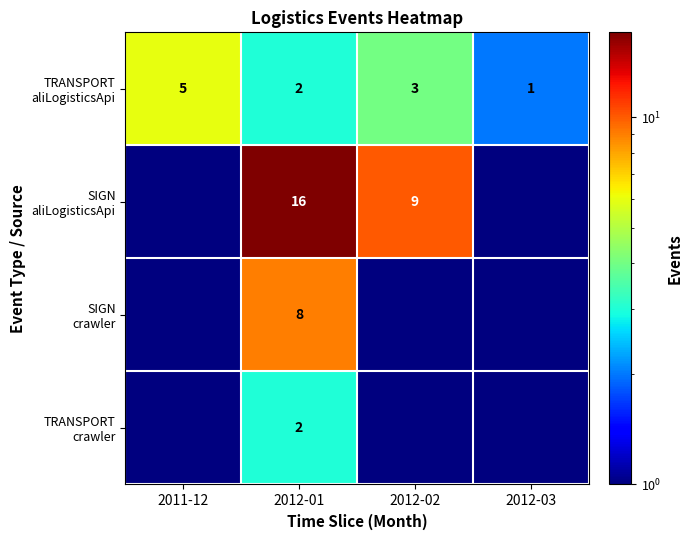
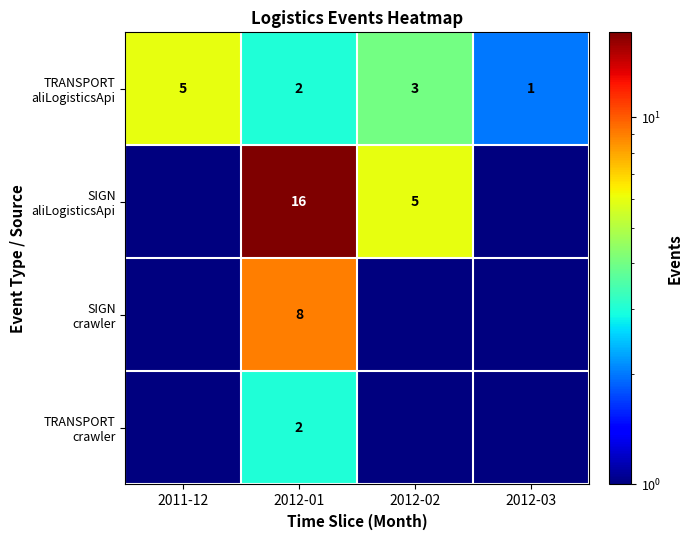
  {
    "TRANSPORT aliLogisticsApi": {
      "2011-12": 5,
      "2012-01": 2,
      "2012-02": 3,
      "2012-03": 1
    },
    "SIGN aliLogisticsApi": {
      "2012-01": 16,
-     "2012-02": 9
+     "2012-02": 5
    },
    "SIGN crawler": {
      "2012-01": 8
    },
    "TRANSPORT crawler": {
      "2012-01": 2
    }
  }
